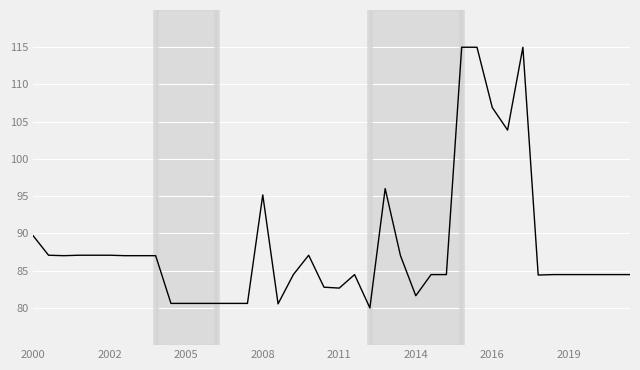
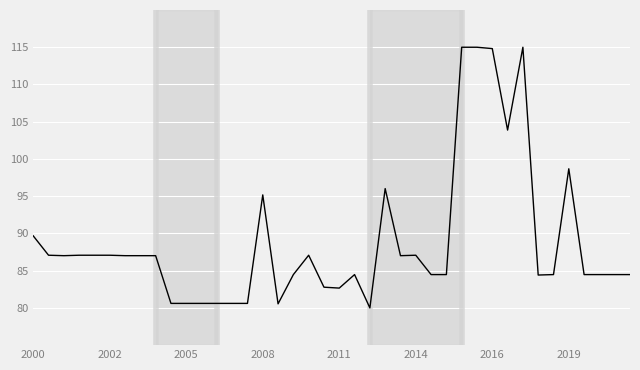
  {
    "2000": 90,
    "2002": 87,
    "2005": 81,
    "2008": 95,
    "2011": 83,
-   "2014": 82,
-   "2016": 107,
-   "2019": 84
+   "2014": 87,
+   "2016": 115,
+   "2019": 99
  }
